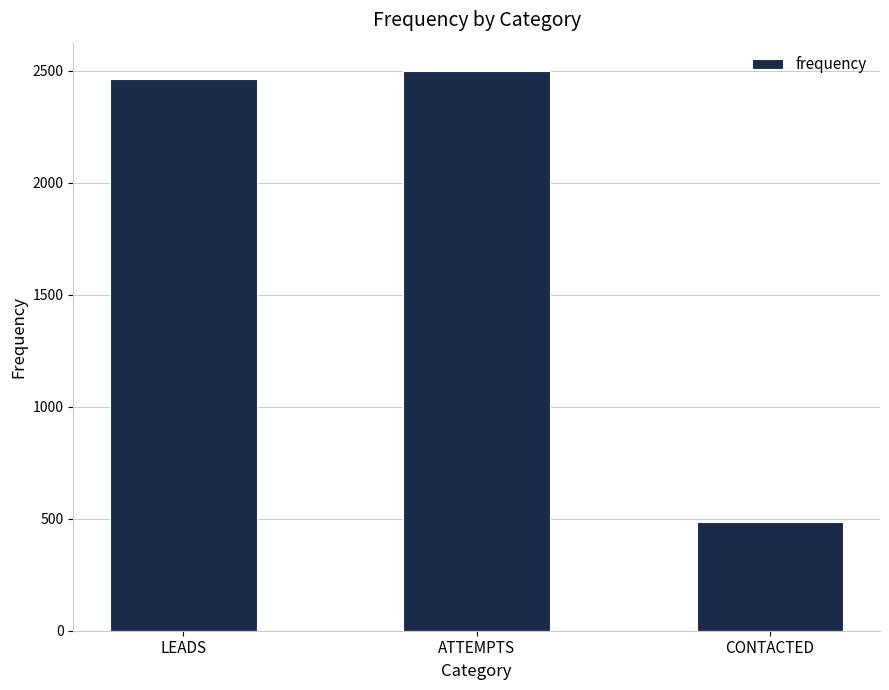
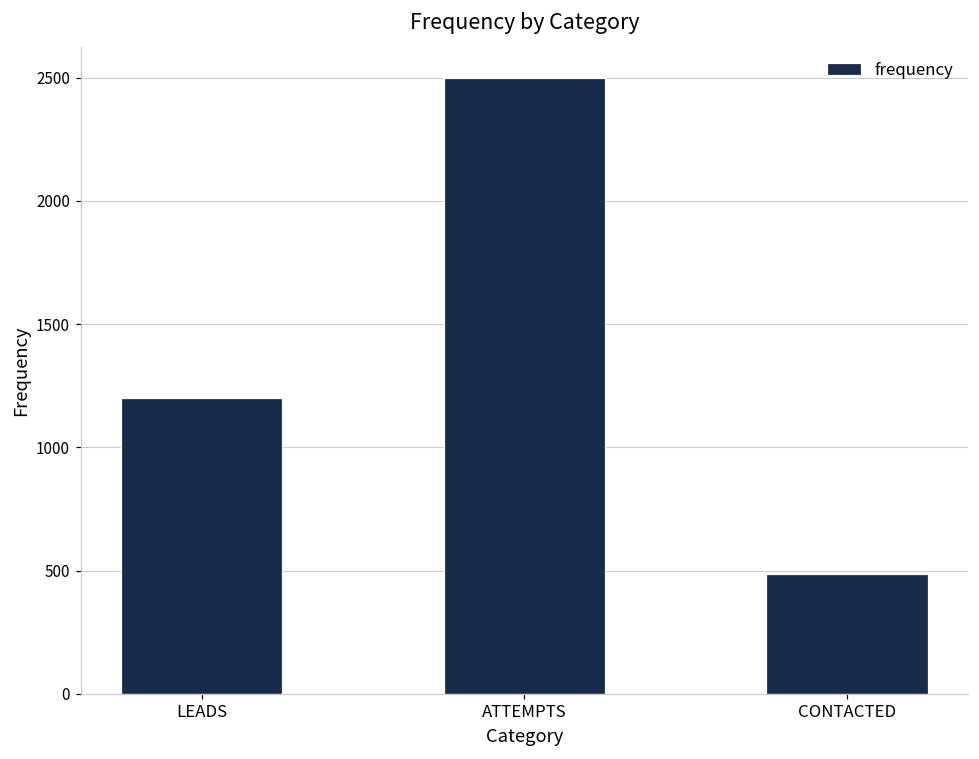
  {
-   "LEADS": 2460,
+   "LEADS": 1200,
    "ATTEMPTS": 2500,
    "CONTACTED": 490
  }
